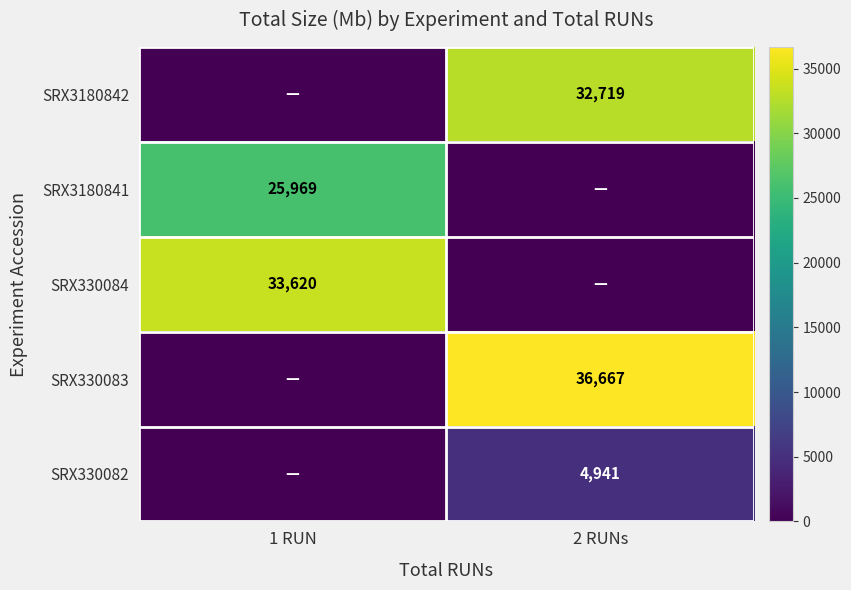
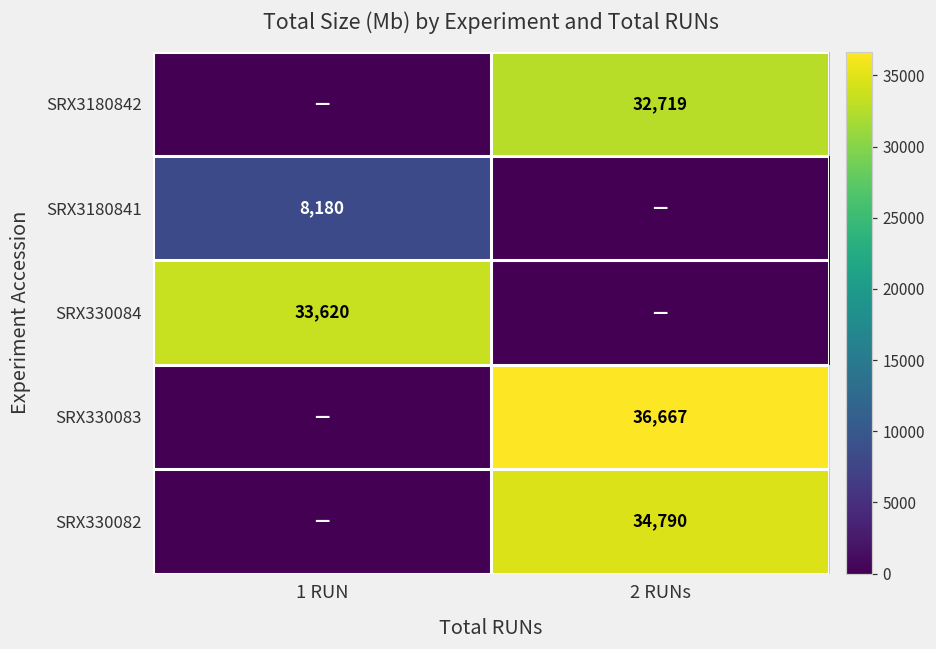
  {
    "SRX3180842": {
      "2 RUNs": "32,719"
    },
    "SRX3180841": {
-     "1 RUN": "25,969"
+     "1 RUN": "8,180"
    },
    "SRX330084": {
      "1 RUN": "33,620"
    },
    "SRX330083": {
      "2 RUNs": "36,667"
    },
    "SRX330082": {
-     "2 RUNs": "4,941"
+     "2 RUNs": "34,790"
    }
  }
